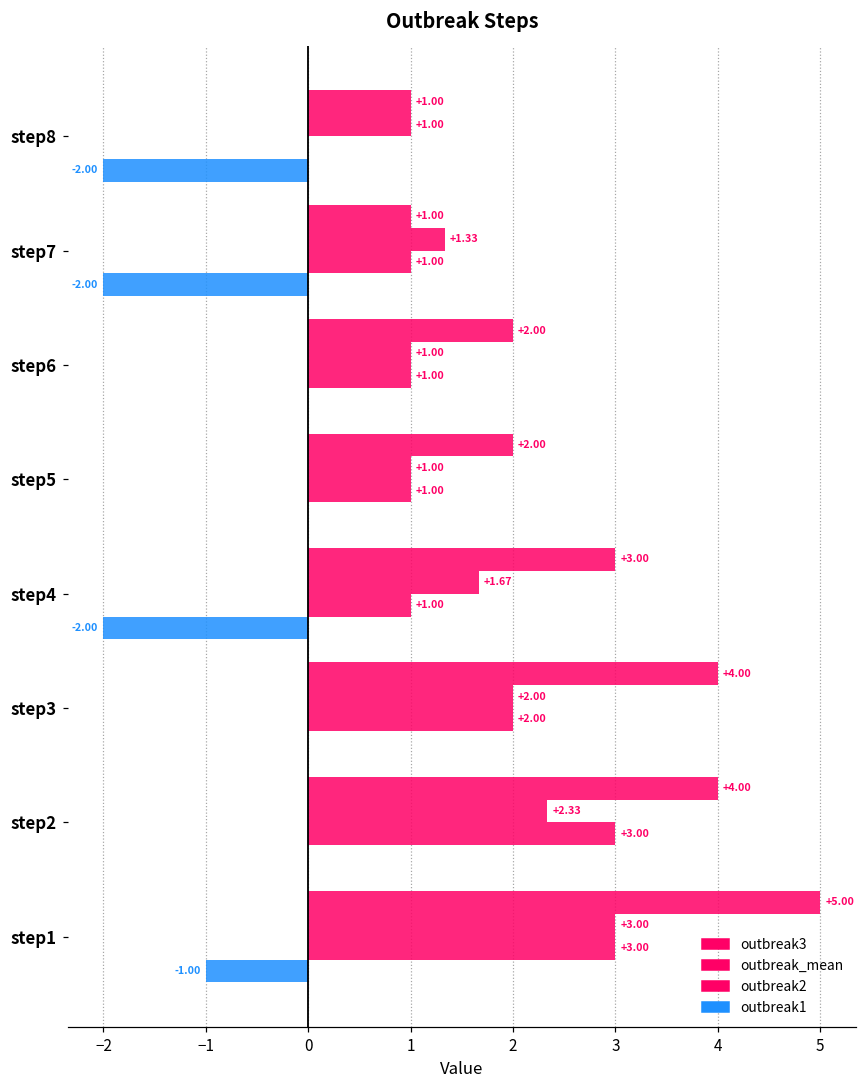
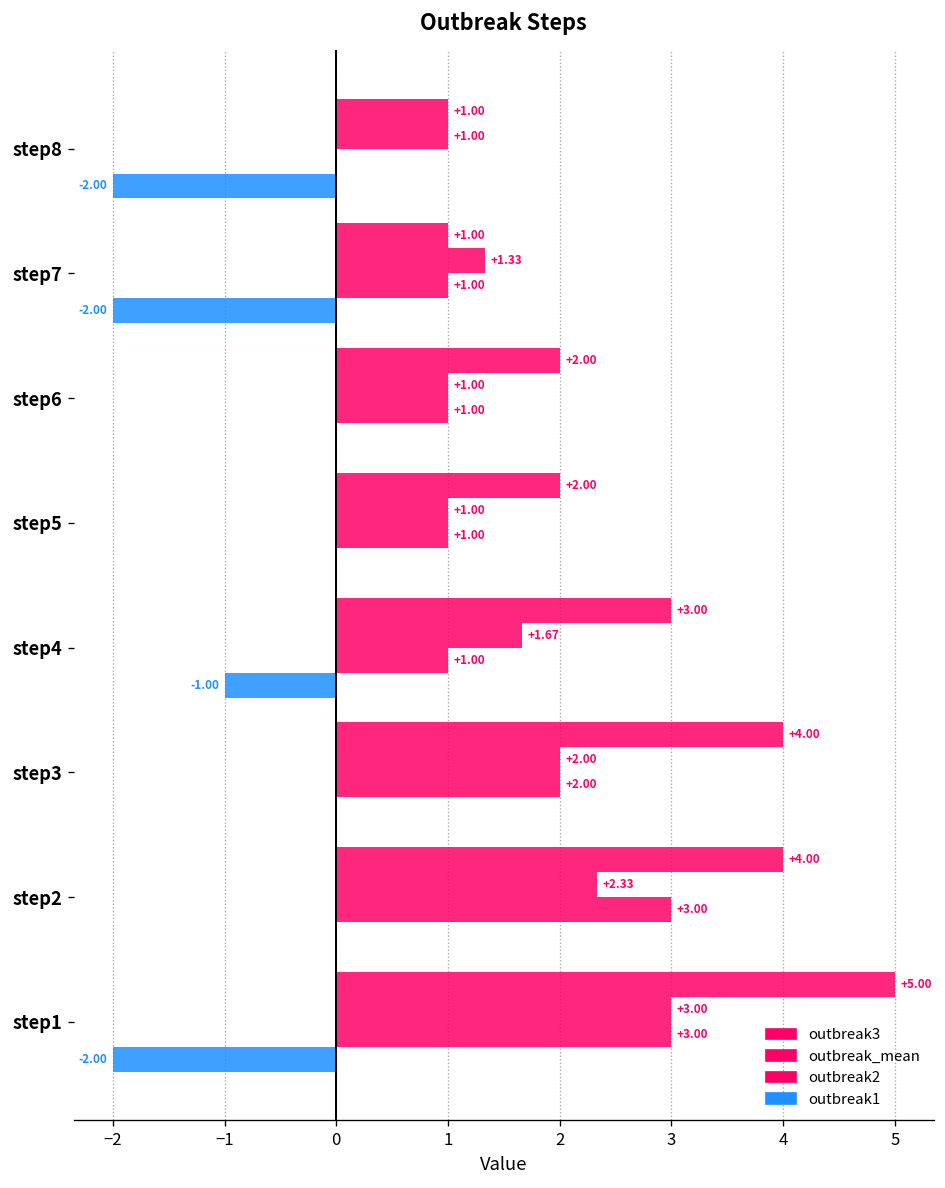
  {
    "outbreak1": {
      "step8": -2.00,
      "step7": -2.00,
-     "step4": -2.00,
-     "step1": -1.00
+     "step4": -1.00,
+     "step1": -2.00
    }
  }
